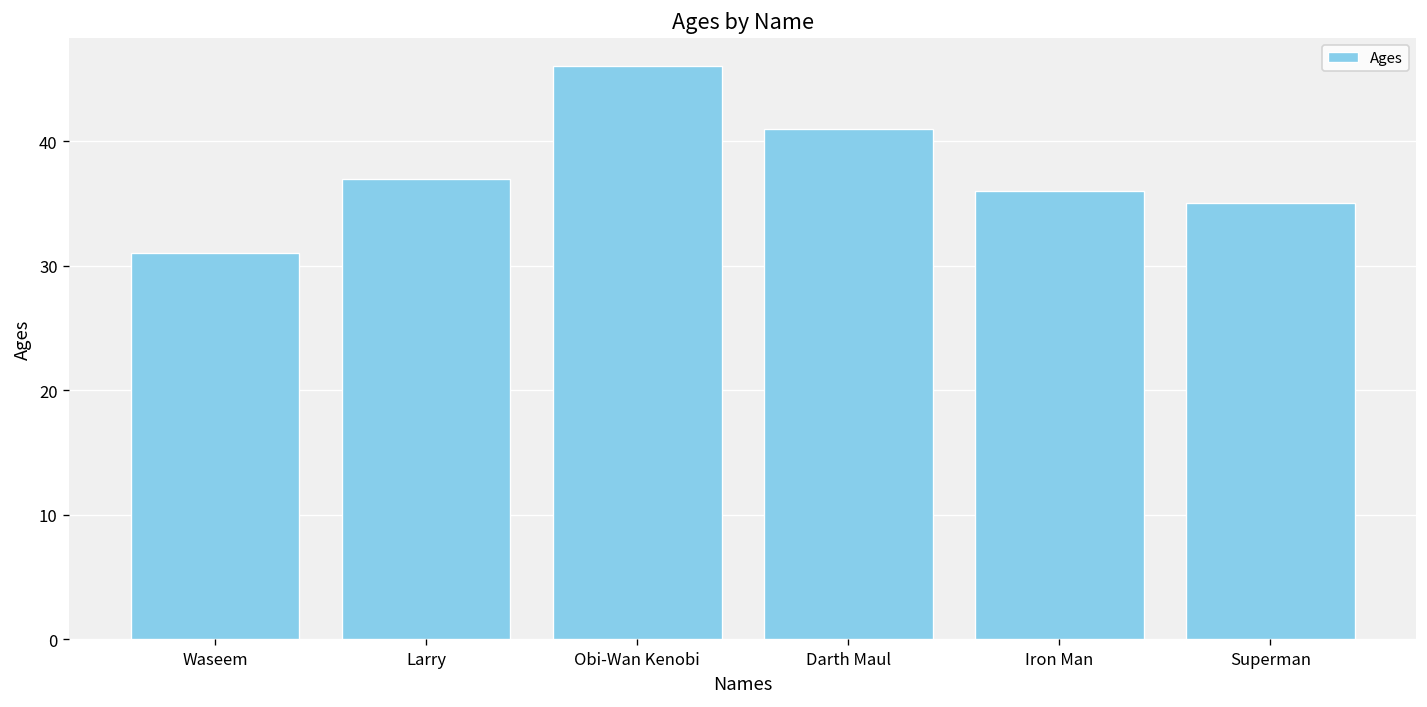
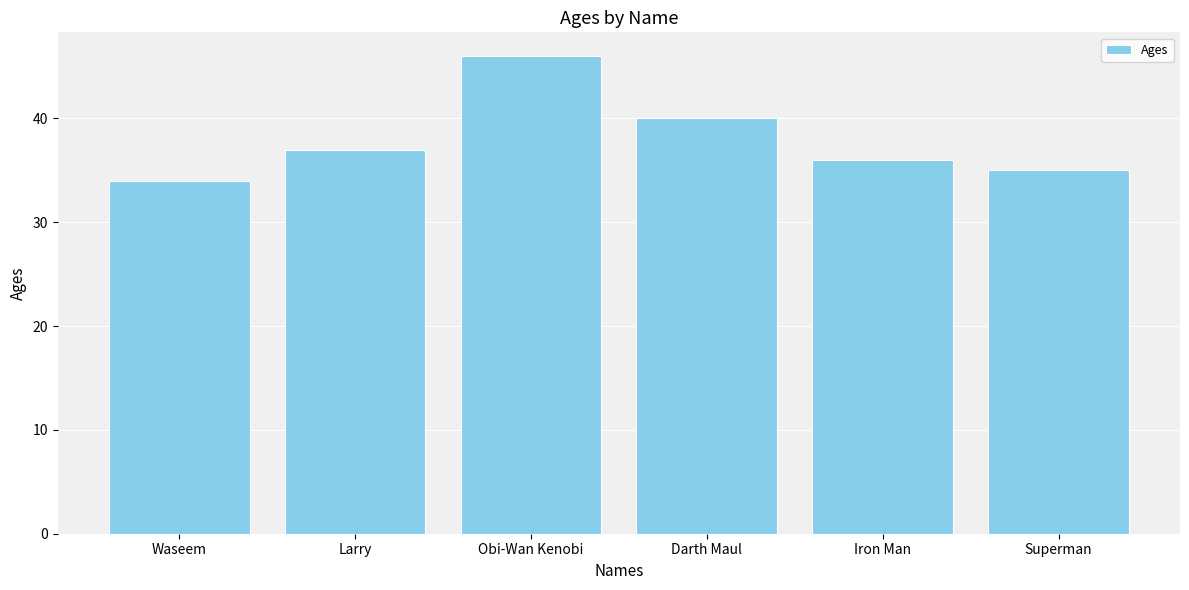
  {
-   "Waseem": 31,
+   "Waseem": 34,
    "Larry": 37,
    "Obi-Wan Kenobi": 46,
-   "Darth Maul": 41,
+   "Darth Maul": 40,
    "Iron Man": 36,
    "Superman": 35
  }
